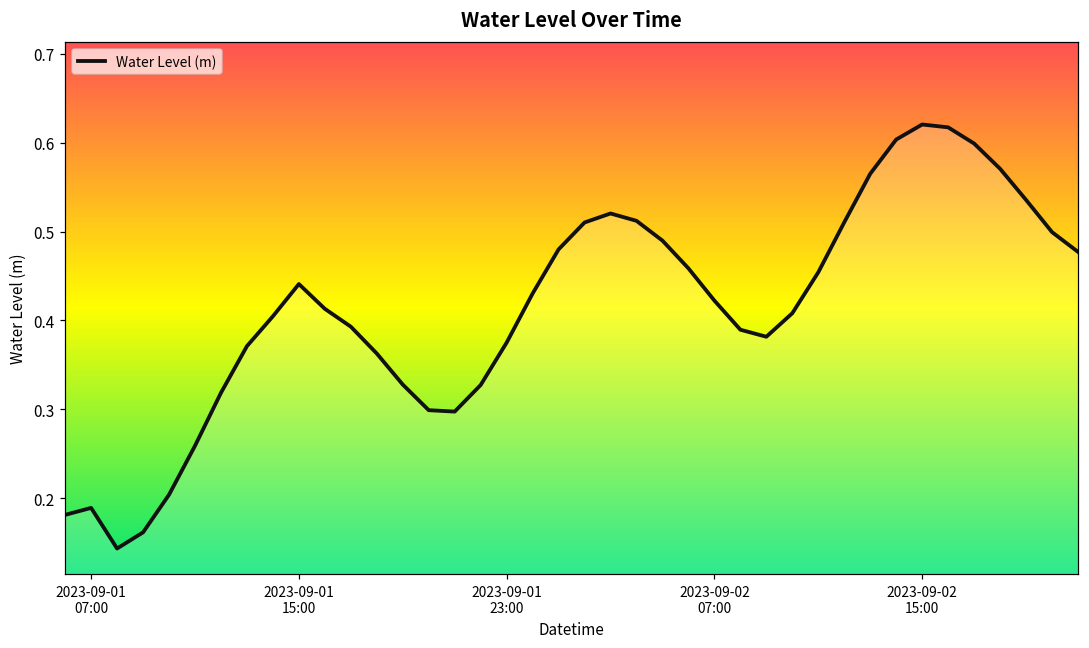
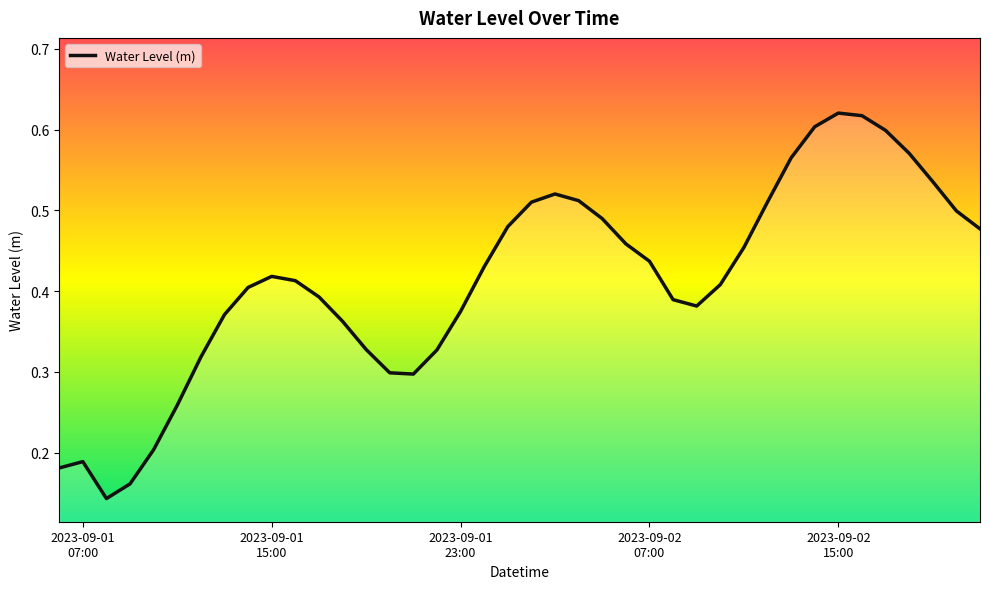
  {
    "2023-09-01 07:00": 0.19,
-   "2023-09-01 15:00": 0.44,
+   "2023-09-01 15:00": 0.42,
    "2023-09-01 23:00": 0.38,
-   "2023-09-02 07:00": 0.42,
+   "2023-09-02 07:00": 0.44,
    "2023-09-02 15:00": 0.62
  }
